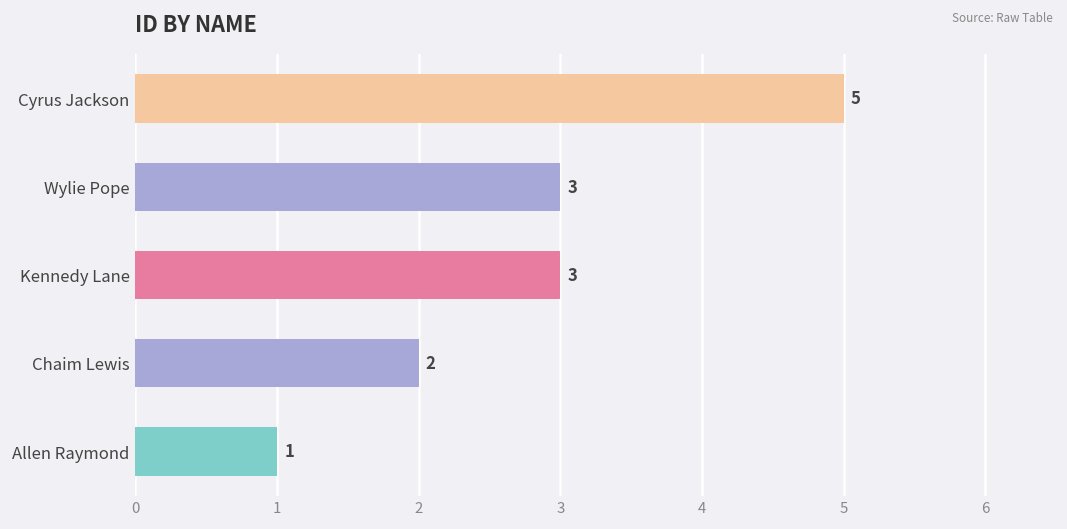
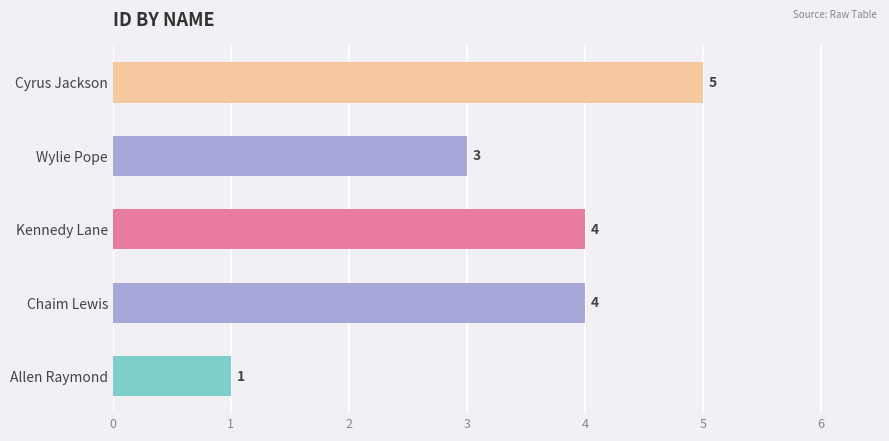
  {
    "Cyrus Jackson": 5,
    "Wylie Pope": 3,
-   "Kennedy Lane": 3,
-   "Chaim Lewis": 2,
+   "Kennedy Lane": 4,
+   "Chaim Lewis": 4,
    "Allen Raymond": 1
  }
